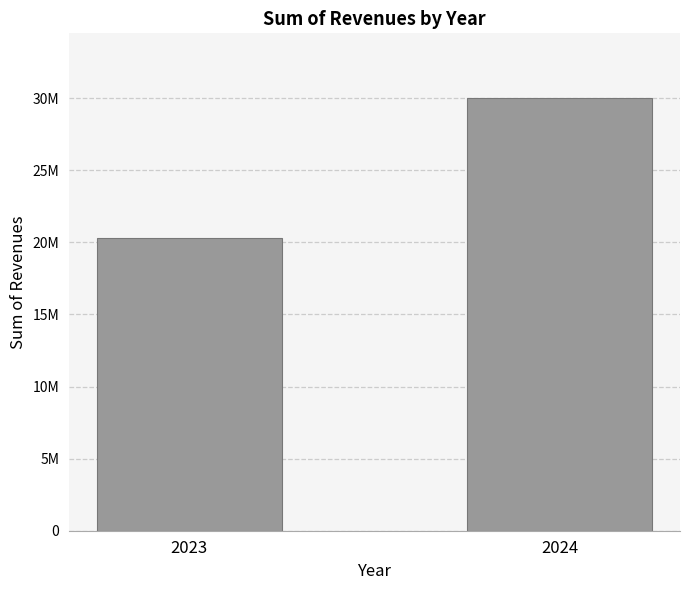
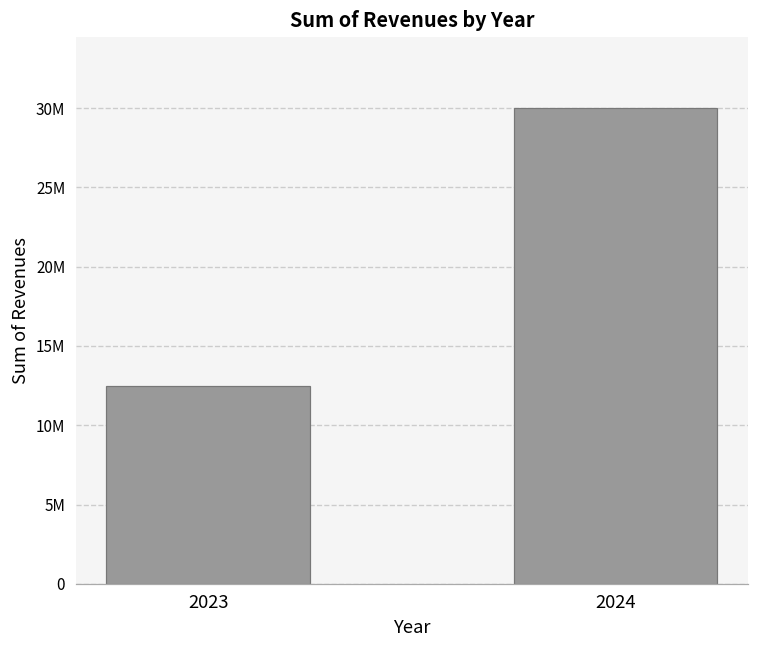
  {
-   "2023": 20300000,
+   "2023": 12500000,
    "2024": 30000000
  }
